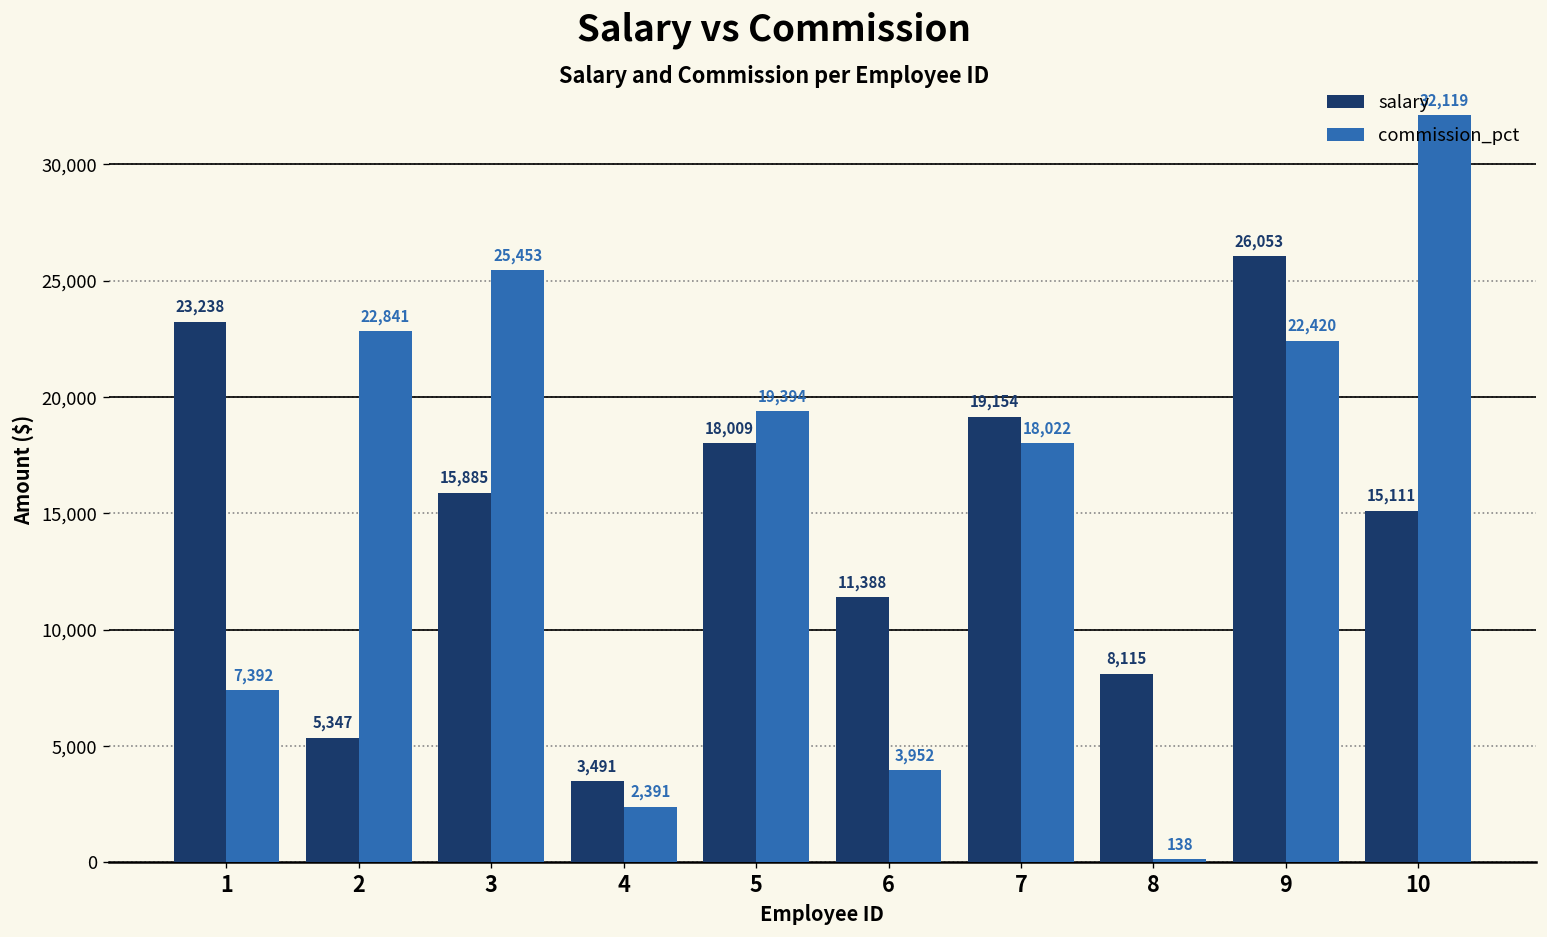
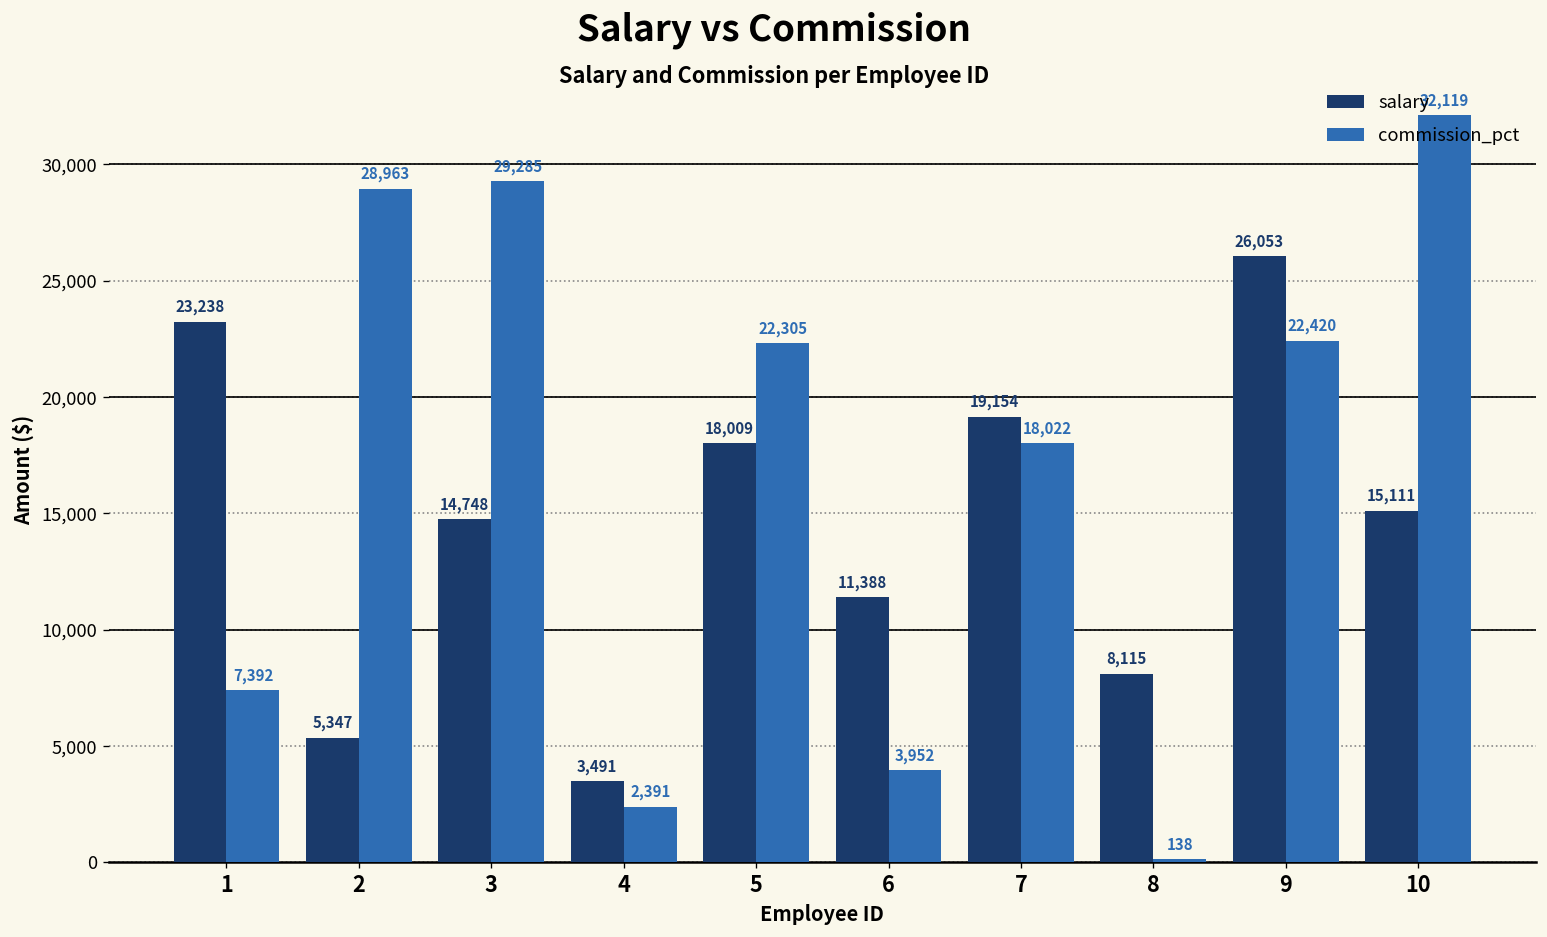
  {
    "salary": {
      "1": "23,238",
      "2": "5,347",
-     "3": "15,885",
+     "3": "14,748",
      "4": "3,491",
      "5": "18,009",
      "6": "11,388",
      "7": "19,154",
      "8": "8,115",
      "9": "26,053",
      "10": "15,111"
    },
    "commission_pct": {
      "1": "7,392",
-     "2": "22,841",
-     "3": "25,453",
+     "2": "28,963",
+     "3": "29,285",
      "4": "2,391",
-     "5": "19,394",
+     "5": "22,305",
      "6": "3,952",
      "7": "18,022",
      "8": "138",
      "9": "22,420",
      "10": "32,119"
    }
  }
